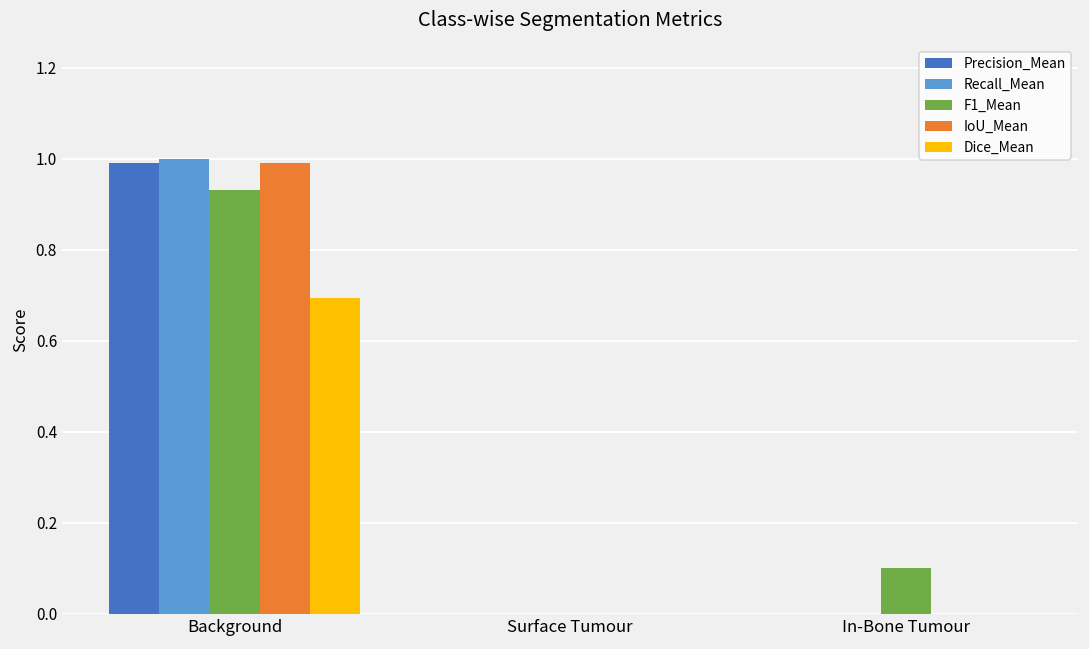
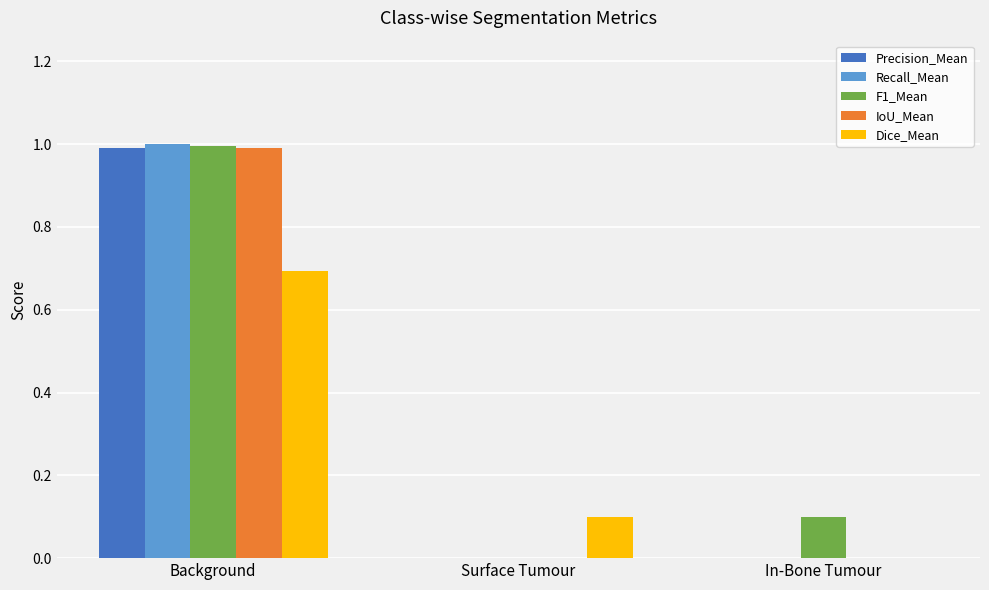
  {
    "F1_Mean": {
-     "Background": 0.93,
+     "Background": 0.99,
      "Surface Tumour": 0.00,
      "In-Bone Tumour": 0.10
    },
    "IoU_Mean": {
      "Background": 0.99,
      "Surface Tumour": 0.00,
      "In-Bone Tumour": 0.00
    },
    "Dice_Mean": {
      "Background": 0.69,
-     "Surface Tumour": 0.0,
+     "Surface Tumour": 0.1,
      "In-Bone Tumour": 0.0
    }
  }
